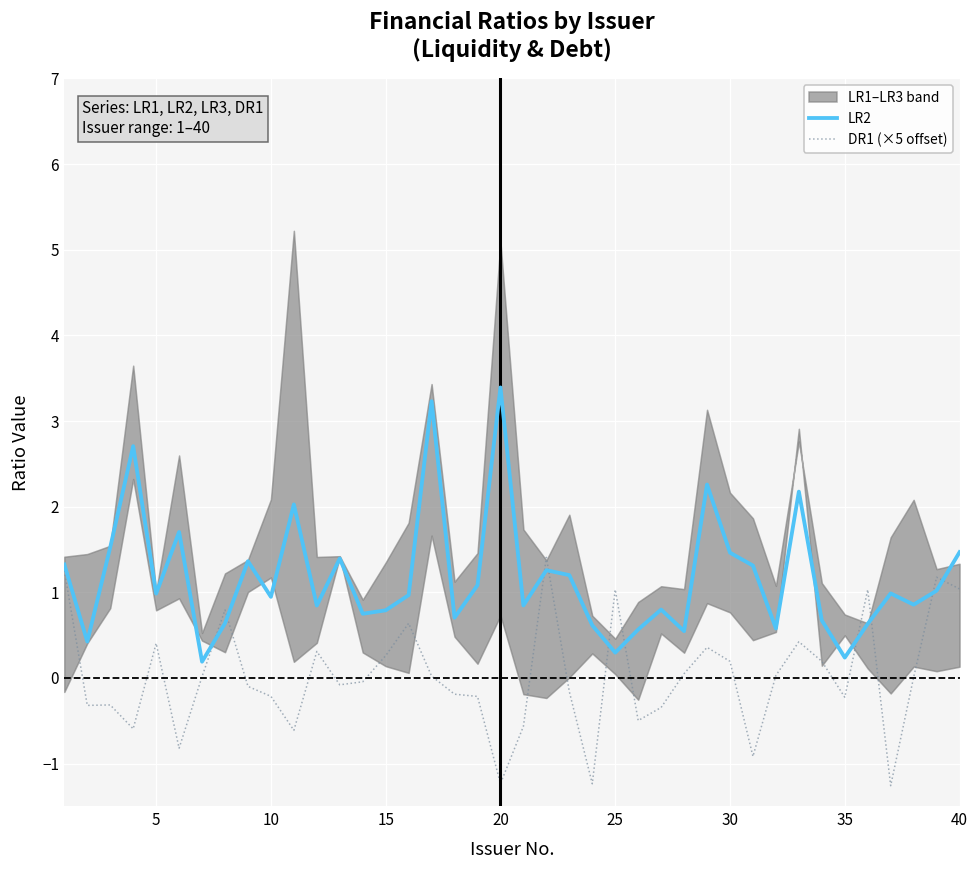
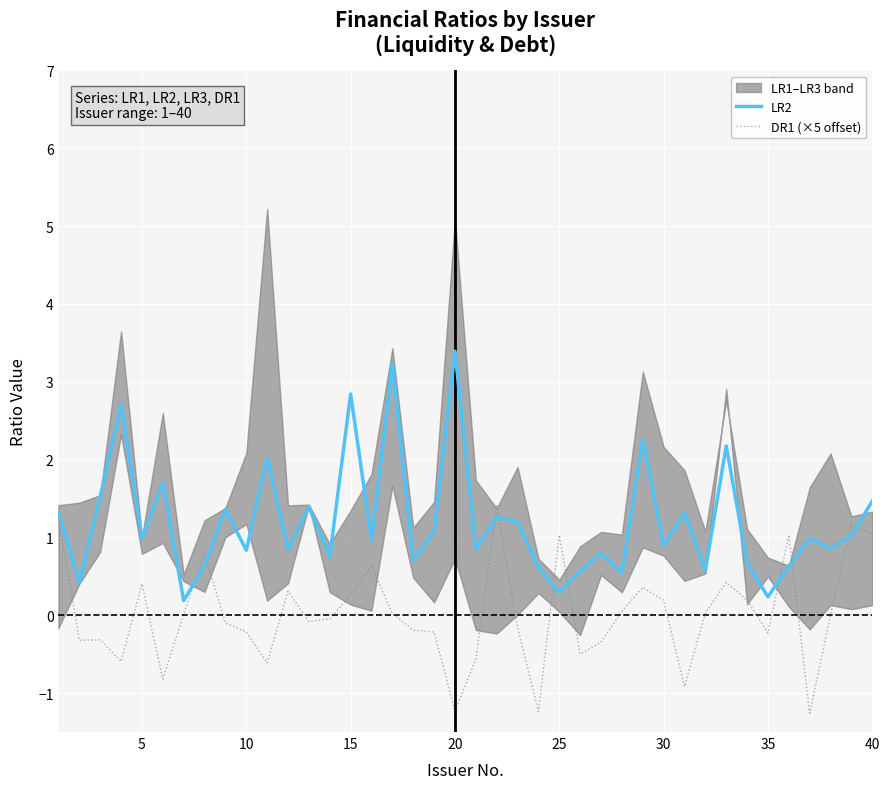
  {
    "LR2": {
-     "10": 0.9,
-     "15": 0.8,
+     "10": 0.8,
+     "15": 2.8,
      "20": 3.4,
      "25": 0.3,
-     "30": 1.5,
+     "30": 0.9,
      "35": 0.2,
      "40": 1.5
    }
  }
